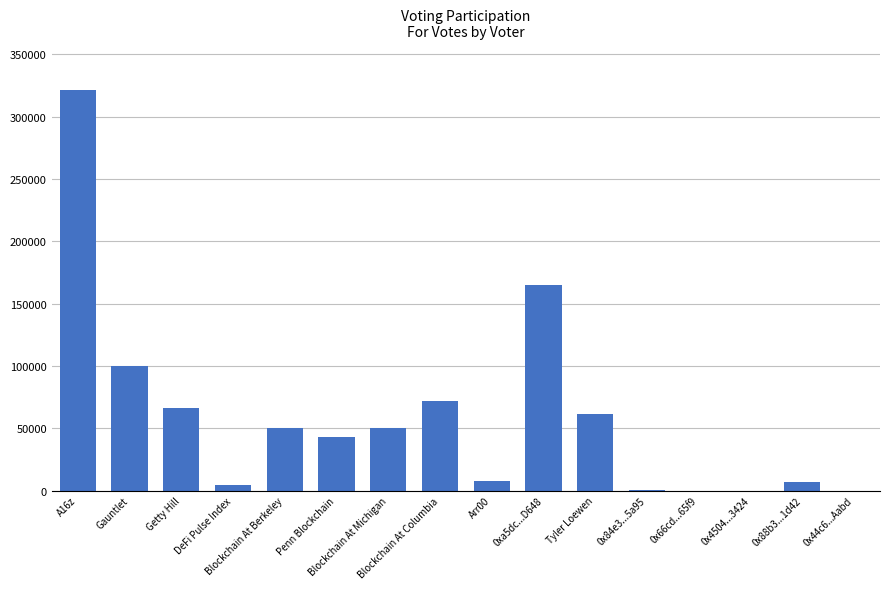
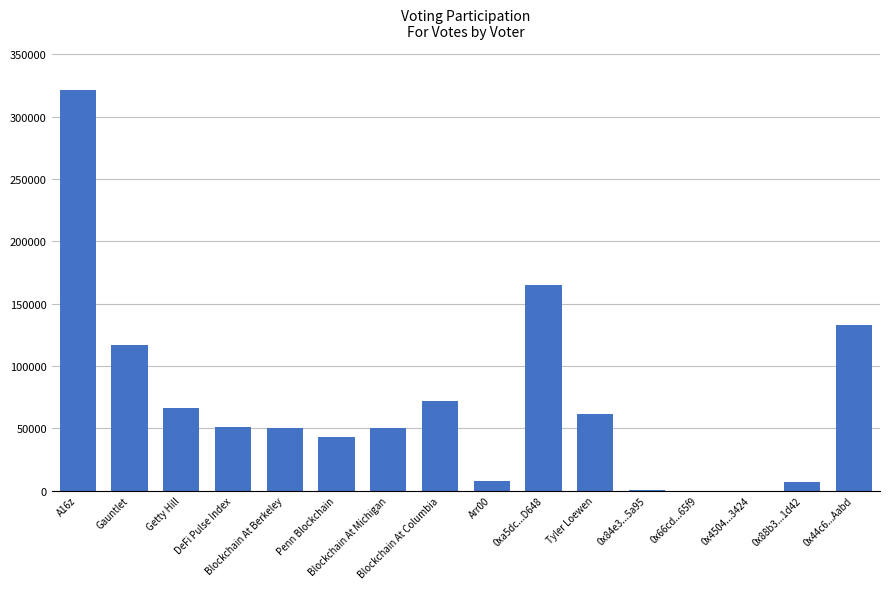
  {
    "A16z": 321000,
-   "Gauntlet": 100000,
+   "Gauntlet": 117000,
    "Getty Hill": 66000,
-   "DeFi Pulse Index": 5000,
+   "DeFi Pulse Index": 51000,
    "Blockchain At Berkeley": 50000,
    "Penn Blockchain": 43000,
    "Blockchain At Michigan": 50000,
    "Blockchain At Columbia": 71000,
    "Arr00": 8000,
    "0xa5dc...D648": 165000,
    "Tyler Loewen": 62000,
    "0x88b3...1d42": 7000,
-   "0x44c6...Aabd": 0
+   "0x44c6...Aabd": 133000
  }
